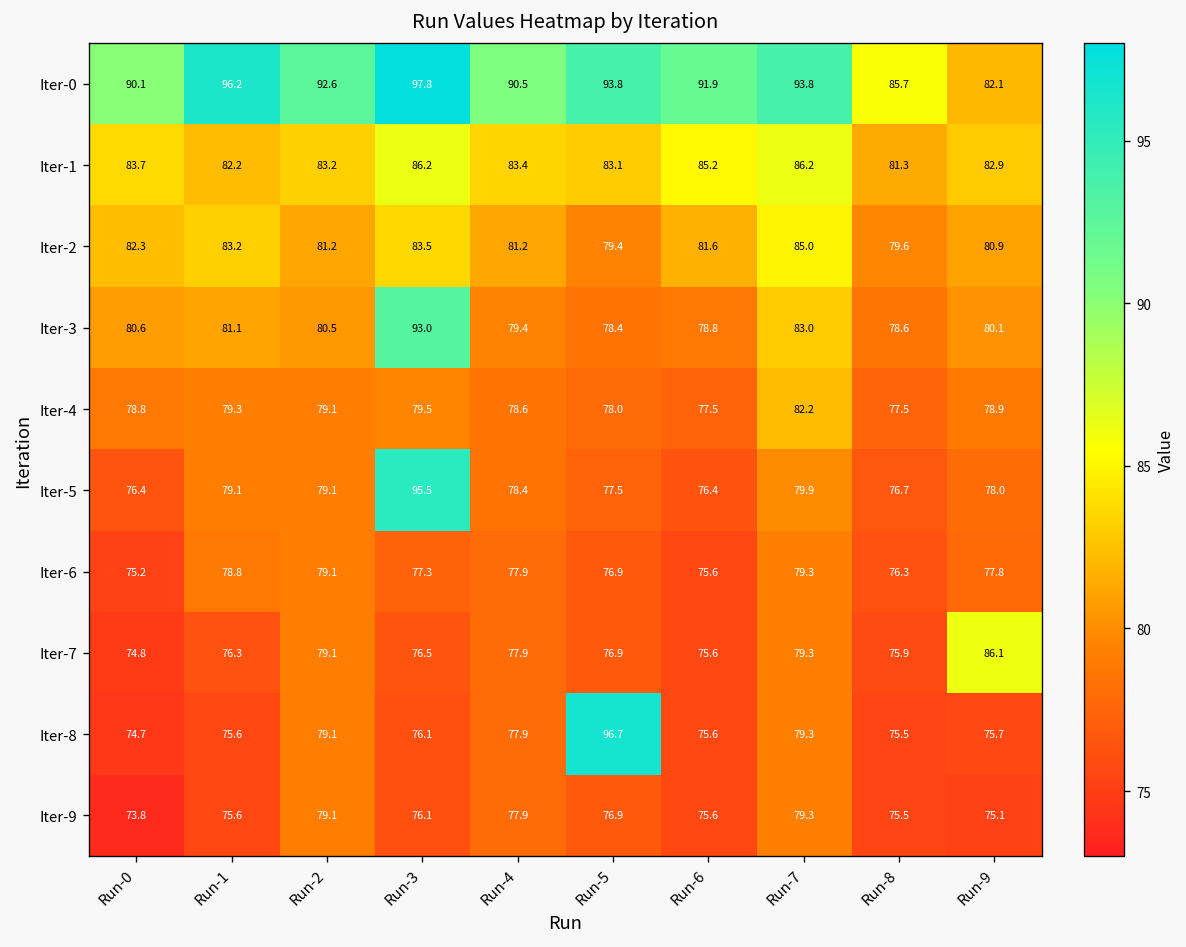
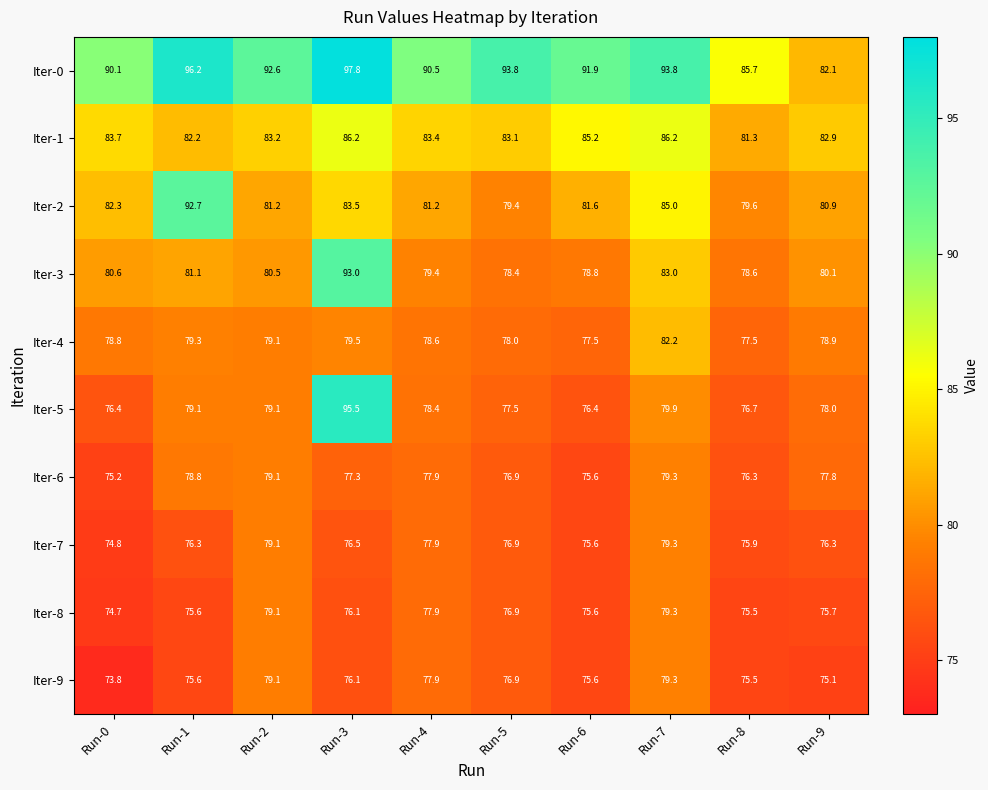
  {
    "Iter-0": {
      "Run-0": 90.1,
      "Run-1": 96.2,
      "Run-2": 92.6,
      "Run-3": 97.8,
      "Run-4": 90.5,
      "Run-5": 93.8,
      "Run-6": 91.9,
      "Run-7": 93.8,
      "Run-8": 85.7,
      "Run-9": 82.1
    },
    "Iter-1": {
      "Run-0": 83.7,
      "Run-1": 82.2,
      "Run-2": 83.2,
      "Run-3": 86.2,
      "Run-4": 83.4,
      "Run-5": 83.1,
      "Run-6": 85.2,
      "Run-7": 86.2,
      "Run-8": 81.3,
      "Run-9": 82.9
    },
    "Iter-2": {
      "Run-0": 82.3,
-     "Run-1": 83.2,
+     "Run-1": 92.7,
      "Run-2": 81.2,
      "Run-3": 83.5,
      "Run-4": 81.2,
      "Run-5": 79.4,
      "Run-6": 81.6,
      "Run-7": 85.0,
      "Run-8": 79.6,
      "Run-9": 80.9
    },
    "Iter-3": {
      "Run-0": 80.6,
      "Run-1": 81.1,
      "Run-2": 80.5,
      "Run-3": 93.0,
      "Run-4": 79.4,
      "Run-5": 78.4,
      "Run-6": 78.8,
      "Run-7": 83.0,
      "Run-8": 78.6,
      "Run-9": 80.1
    },
    "Iter-4": {
      "Run-0": 78.8,
      "Run-1": 79.3,
      "Run-2": 79.1,
      "Run-3": 79.5,
      "Run-4": 78.6,
      "Run-5": 78.0,
      "Run-6": 77.5,
      "Run-7": 82.2,
      "Run-8": 77.5,
      "Run-9": 78.9
    },
    "Iter-5": {
      "Run-0": 76.4,
      "Run-1": 79.1,
      "Run-2": 79.1,
      "Run-3": 95.5,
      "Run-4": 78.4,
      "Run-5": 77.5,
      "Run-6": 76.4,
      "Run-7": 79.9,
      "Run-8": 76.7,
      "Run-9": 78.0
    },
    "Iter-6": {
      "Run-0": 75.2,
      "Run-1": 78.8,
      "Run-2": 79.1,
      "Run-3": 77.3,
      "Run-4": 77.9,
      "Run-5": 76.9,
      "Run-6": 75.6,
      "Run-7": 79.3,
      "Run-8": 76.3,
      "Run-9": 77.8
    },
    "Iter-7": {
      "Run-0": 74.8,
      "Run-1": 76.3,
      "Run-2": 79.1,
      "Run-3": 76.5,
      "Run-4": 77.9,
      "Run-5": 76.9,
      "Run-6": 75.6,
      "Run-7": 79.3,
      "Run-8": 75.9,
-     "Run-9": 86.1
+     "Run-9": 76.3
    },
    "Iter-8": {
      "Run-0": 74.7,
      "Run-1": 75.6,
      "Run-2": 79.1,
      "Run-3": 76.1,
      "Run-4": 77.9,
-     "Run-5": 96.7,
+     "Run-5": 76.9,
      "Run-6": 75.6,
      "Run-7": 79.3,
      "Run-8": 75.5,
      "Run-9": 75.7
    },
    "Iter-9": {
      "Run-0": 73.8,
      "Run-1": 75.6,
      "Run-2": 79.1,
      "Run-3": 76.1,
      "Run-4": 77.9,
      "Run-5": 76.9,
      "Run-6": 75.6,
      "Run-7": 79.3,
      "Run-8": 75.5,
      "Run-9": 75.1
    }
  }
